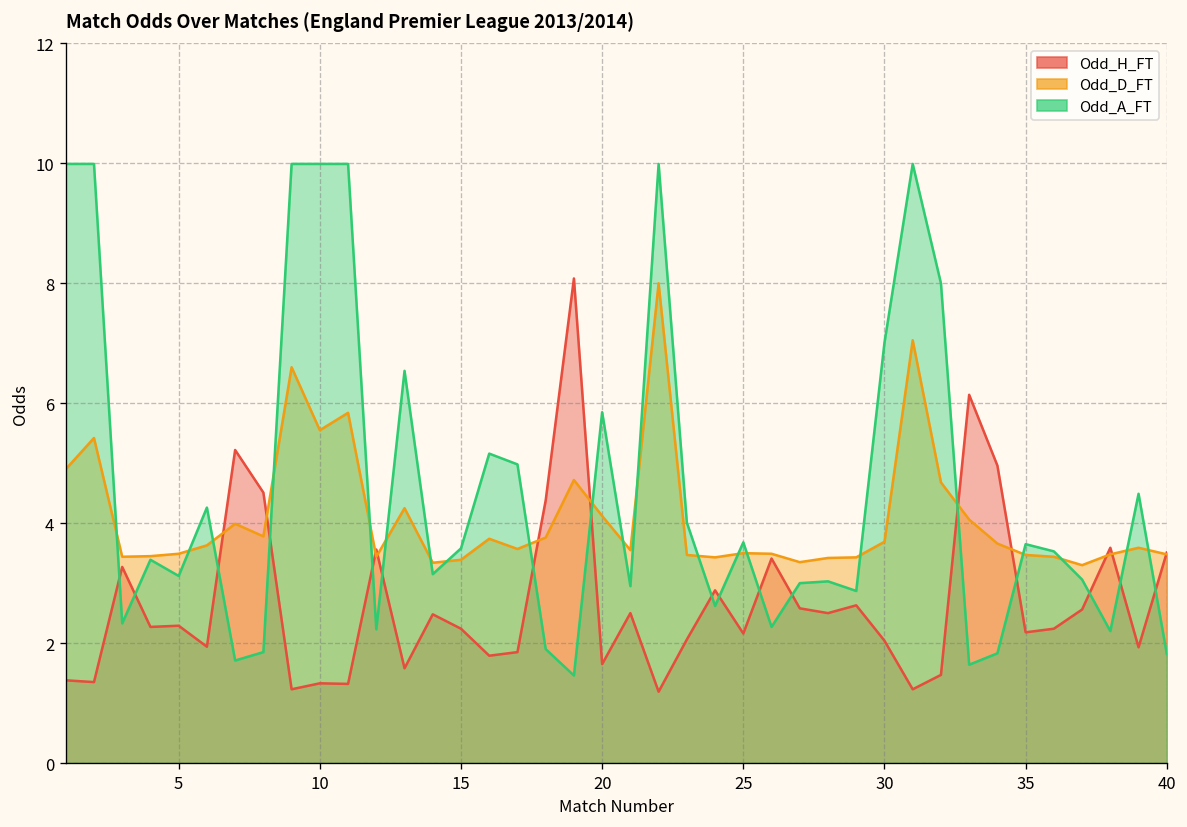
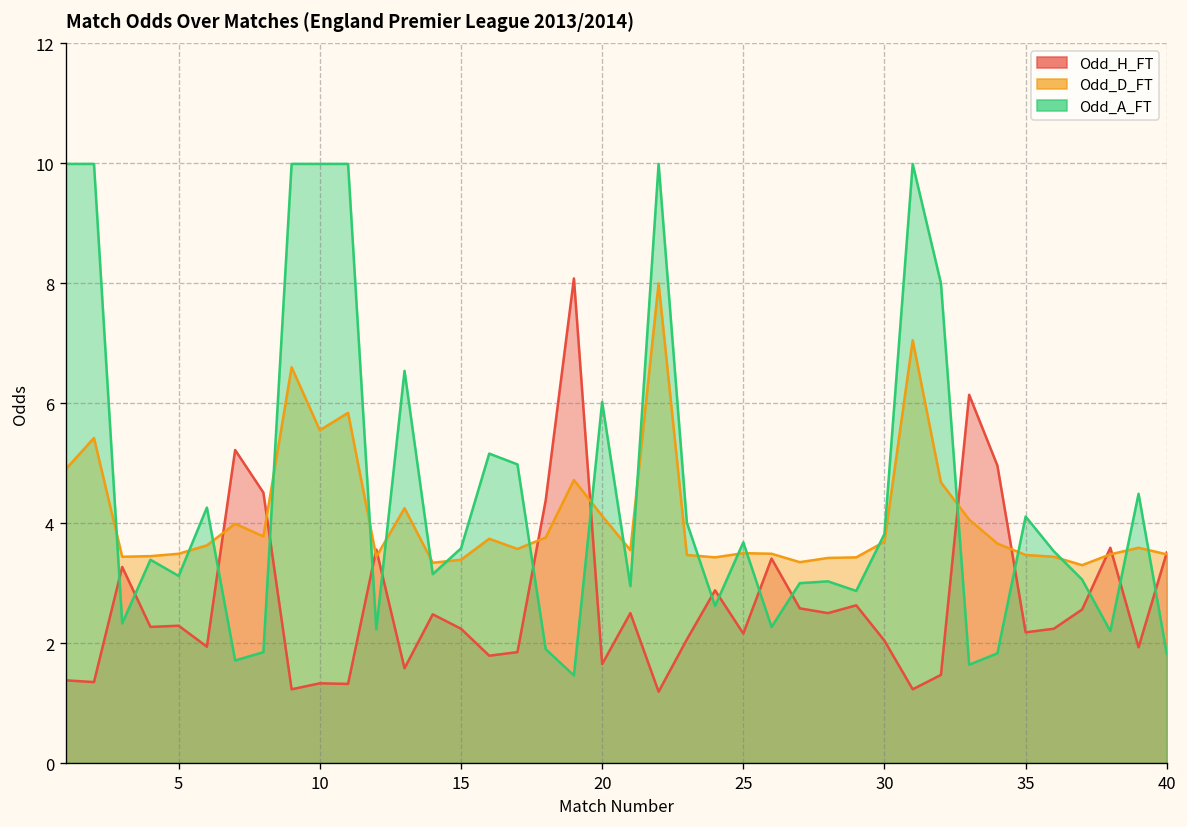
  {
    "Odd_A_FT": {
      "5": 3.1,
      "10": 10.0,
      "15": 3.6,
-     "20": 5.9,
+     "20": 6.0,
      "25": 3.7,
-     "30": 7.0,
-     "35": 3.7,
+     "30": 3.8,
+     "35": 4.1,
      "40": 1.8
    }
  }
